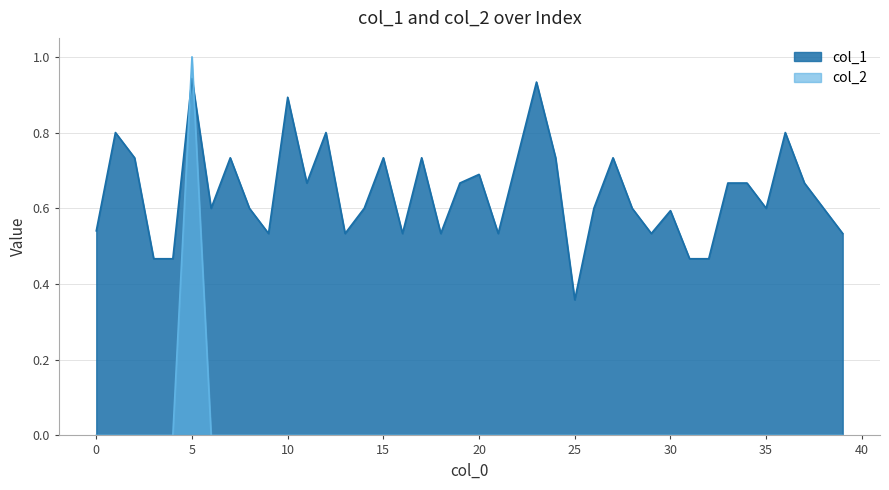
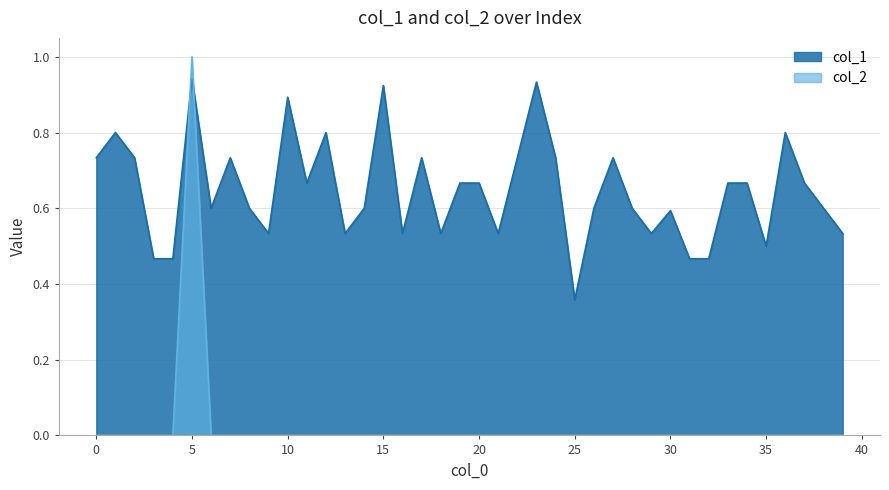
  {
    "col_1": {
-     "0": 0.54,
+     "0": 0.73,
      "5": 0.94,
      "10": 0.89,
-     "15": 0.73,
-     "20": 0.69,
+     "15": 0.92,
+     "20": 0.67,
      "25": 0.36,
      "30": 0.59,
-     "35": 0.6
+     "35": 0.5
    },
    "col_2": {
      "0": 0.00,
      "5": 1.00,
      "10": 0.00,
      "15": 0.00,
      "20": 0.00,
      "25": 0.00,
      "30": 0.00,
      "35": 0.00
    }
  }
